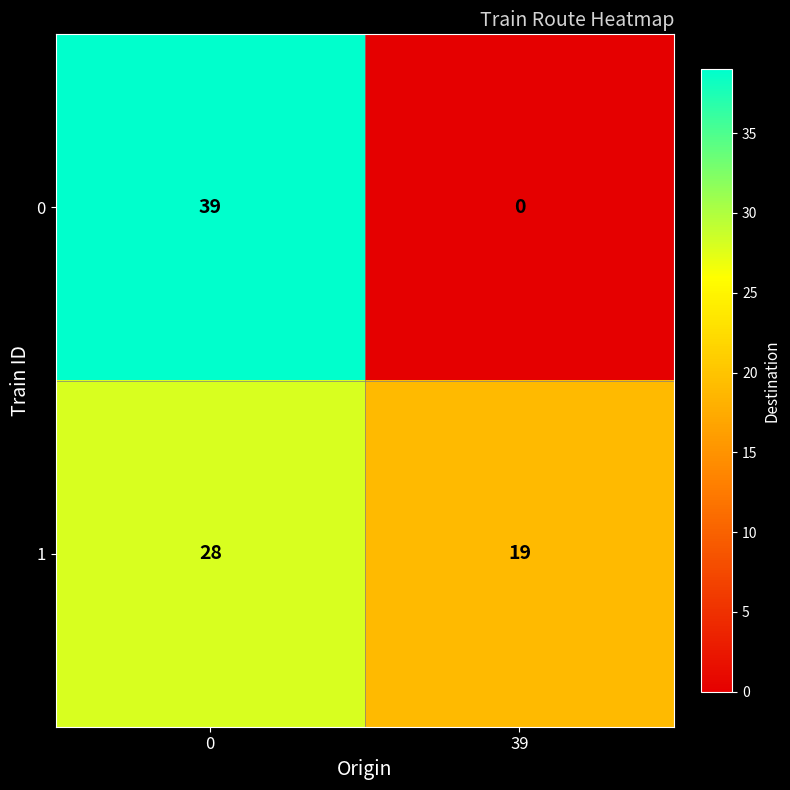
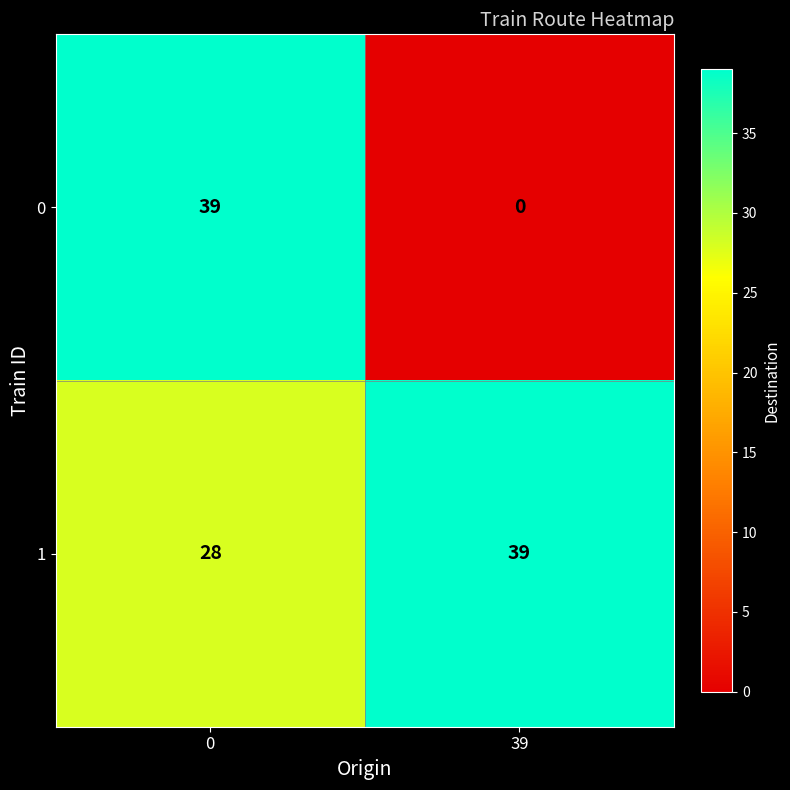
  {
    "0": {
      "0": 39,
      "39": 0
    },
    "1": {
      "0": 28,
-     "39": 19
+     "39": 39
    }
  }
